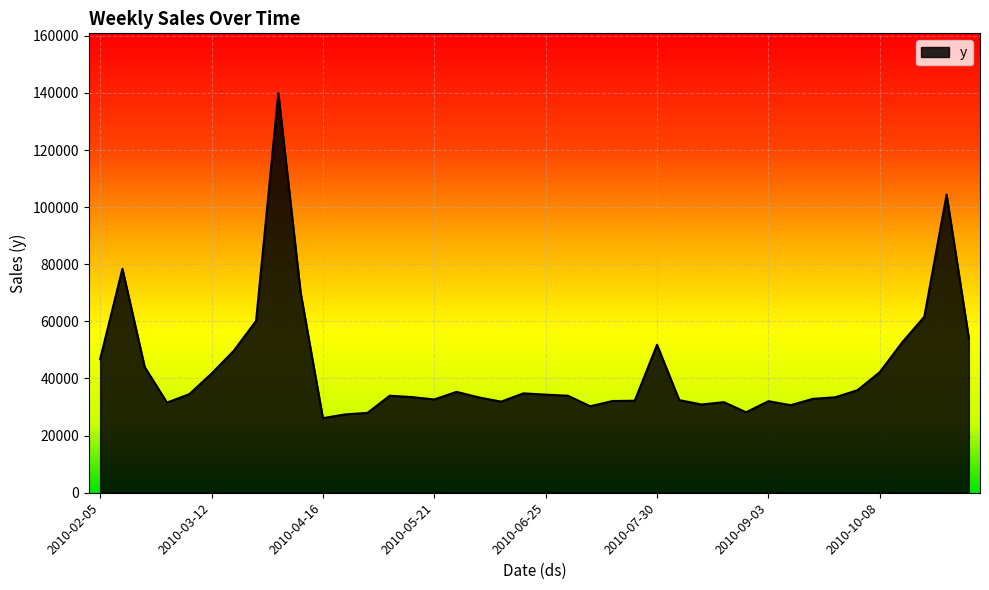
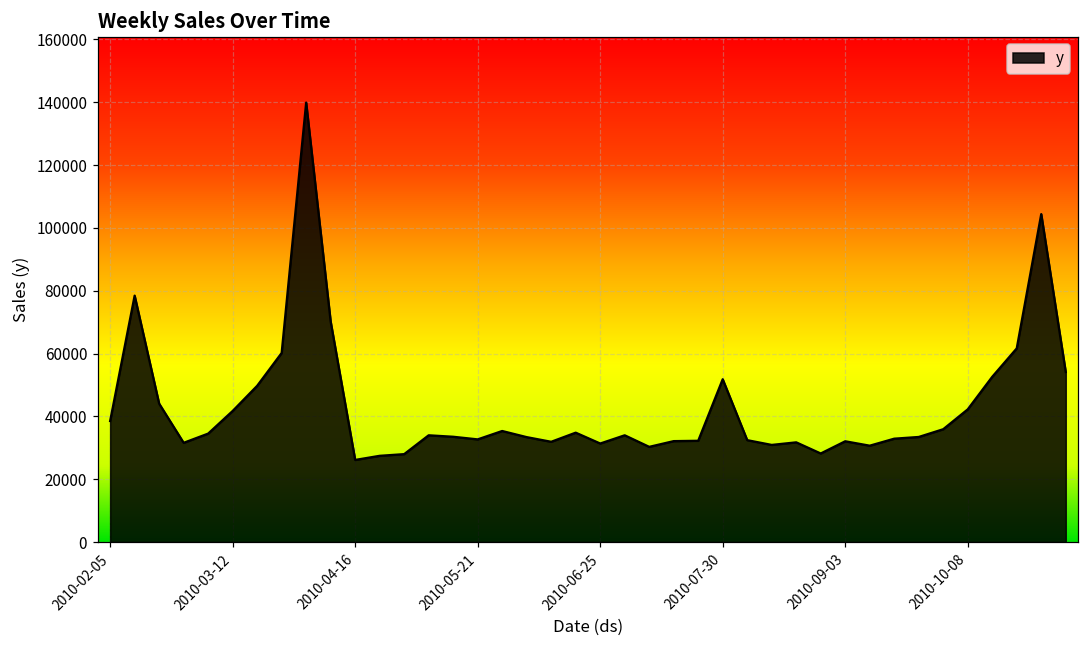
  {
-   "2010-02-05": 47000,
+   "2010-02-05": 39000,
    "2010-03-12": 42000,
    "2010-04-16": 26000,
    "2010-05-21": 33000,
-   "2010-06-25": 34000,
+   "2010-06-25": 31000,
    "2010-07-30": 52000,
    "2010-09-03": 32000,
    "2010-10-08": 42000
  }
